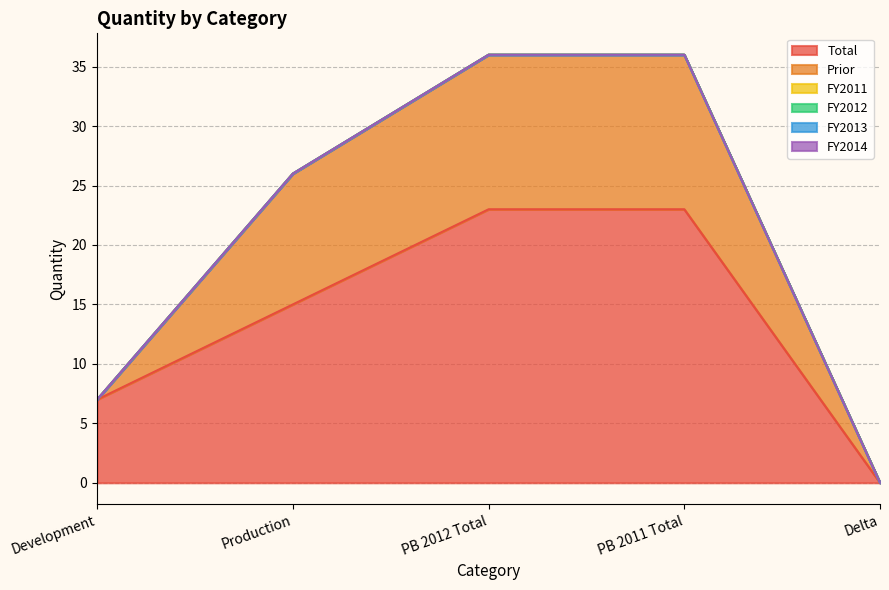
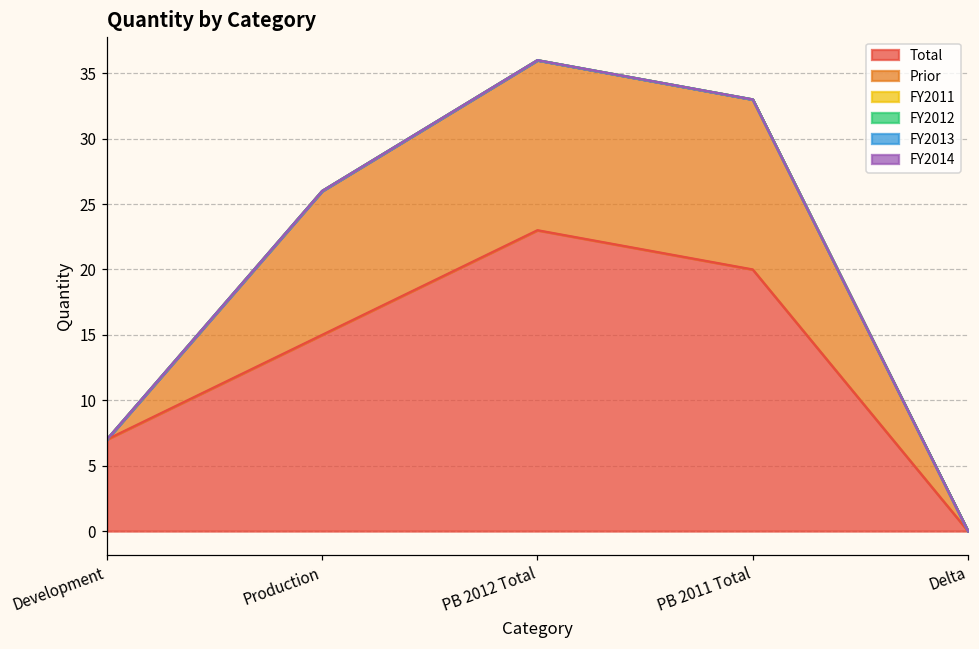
  {
    "Total": {
      "Production": 15,
      "PB 2012 Total": 23,
-     "PB 2011 Total": 23
+     "PB 2011 Total": 20
    }
  }
